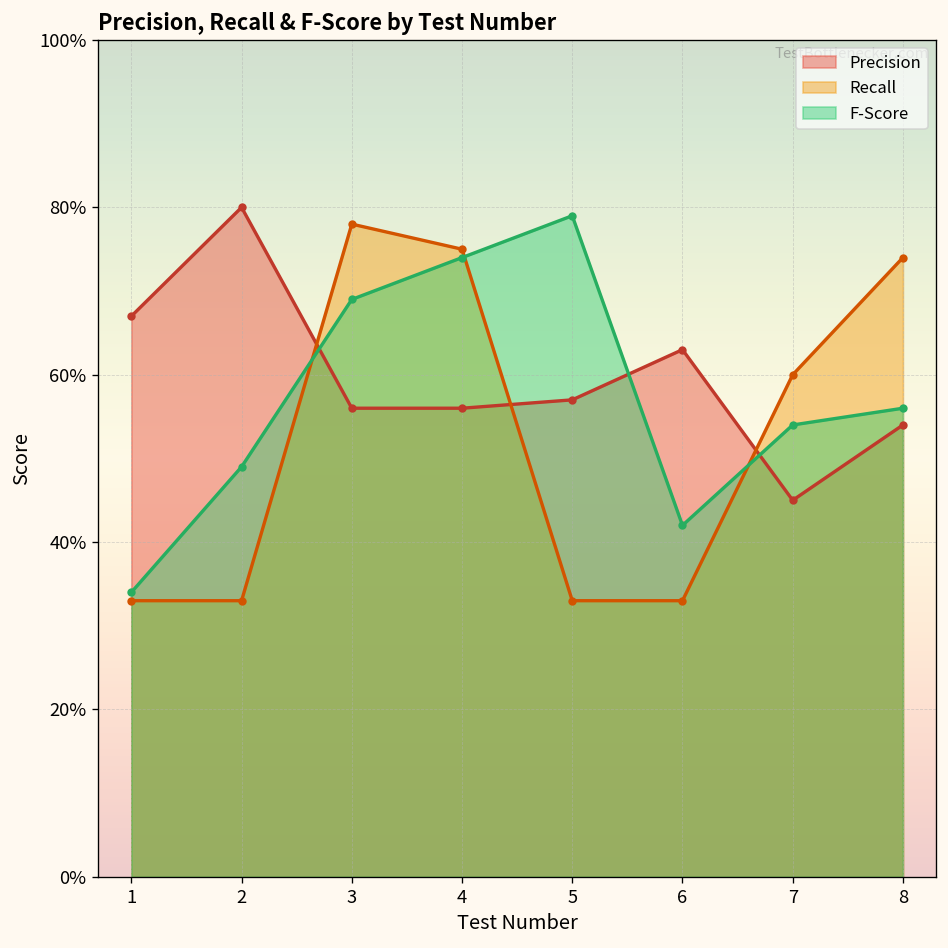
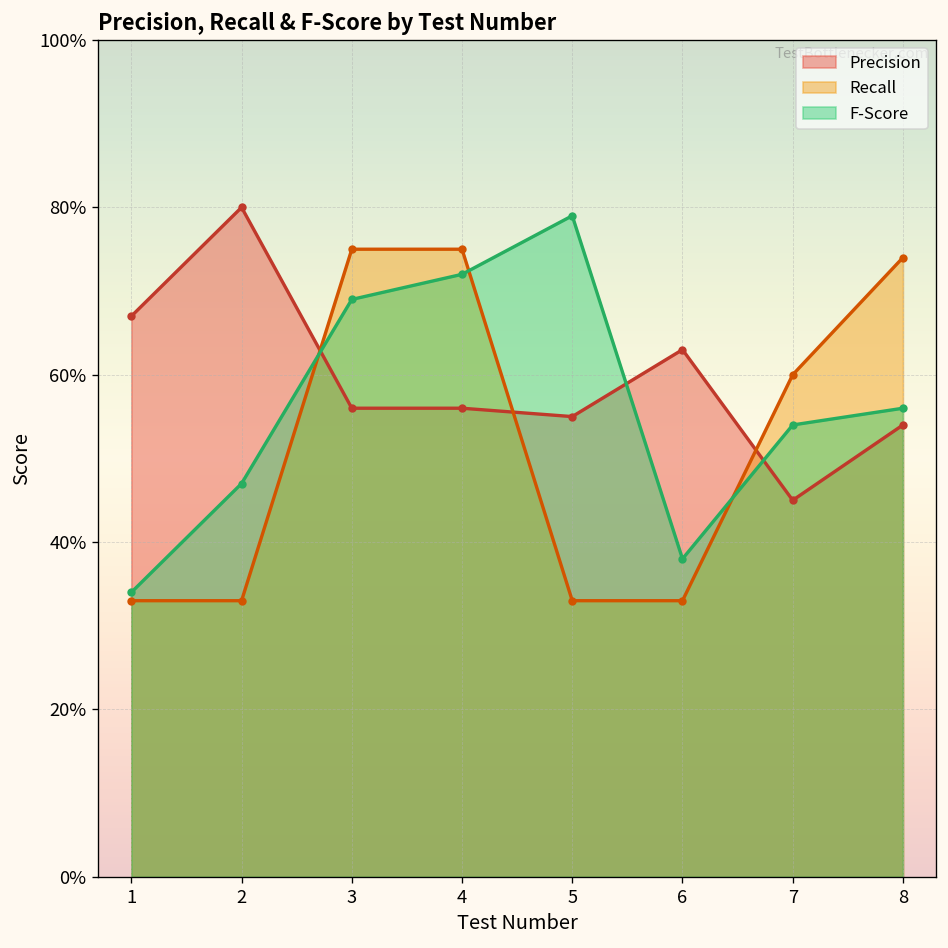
  {
    "Precision": {
      "1": "67%",
      "2": "80%",
      "3": "56%",
      "4": "56%",
-     "5": "57%",
+     "5": "55%",
      "6": "63%",
      "7": "45%",
      "8": "54%"
    },
    "Recall": {
      "1": "33%",
      "2": "33%",
-     "3": "78%",
+     "3": "75%",
      "4": "75%",
      "5": "33%",
      "6": "33%",
      "7": "60%",
      "8": "74%"
    },
    "F-Score": {
      "1": "34%",
-     "2": "49%",
+     "2": "47%",
      "3": "69%",
-     "4": "74%",
+     "4": "72%",
      "5": "79%",
-     "6": "42%",
+     "6": "38%",
      "7": "54%",
      "8": "56%"
    }
  }
